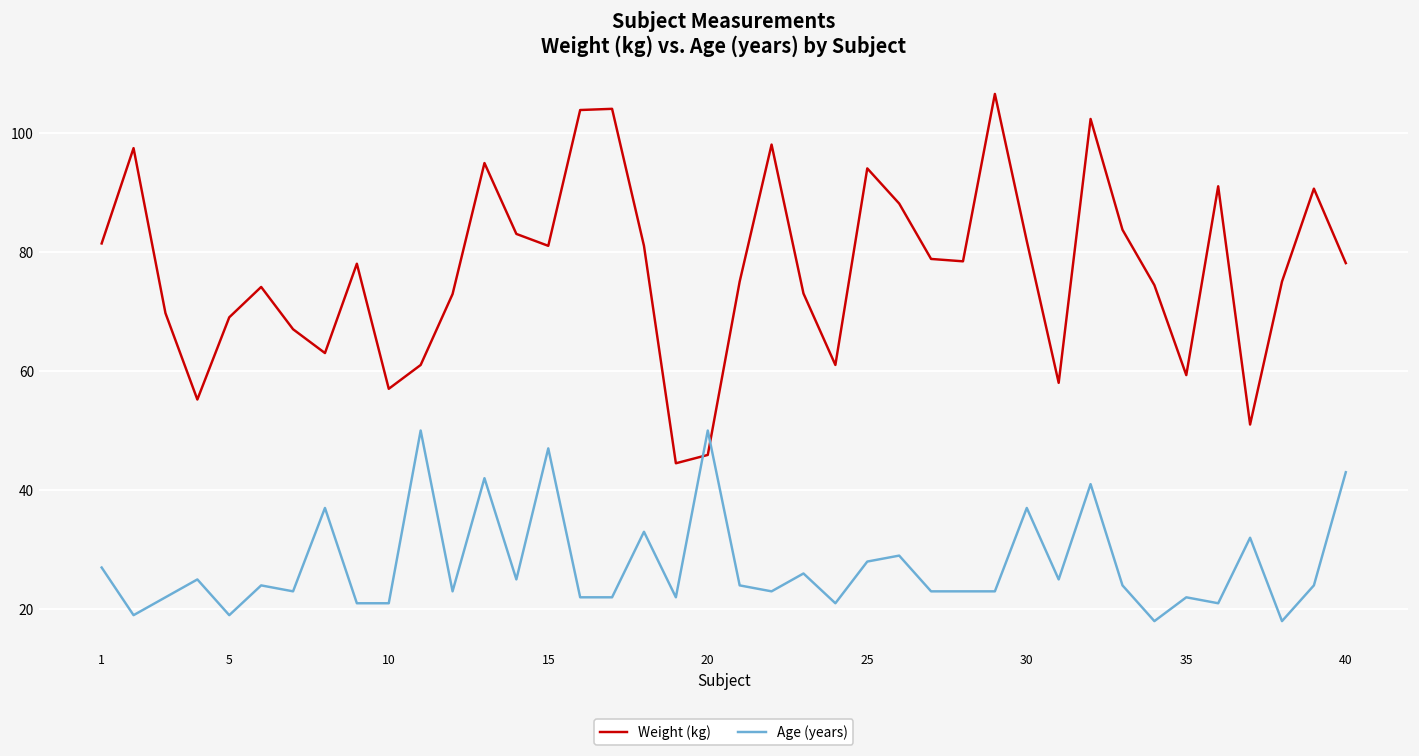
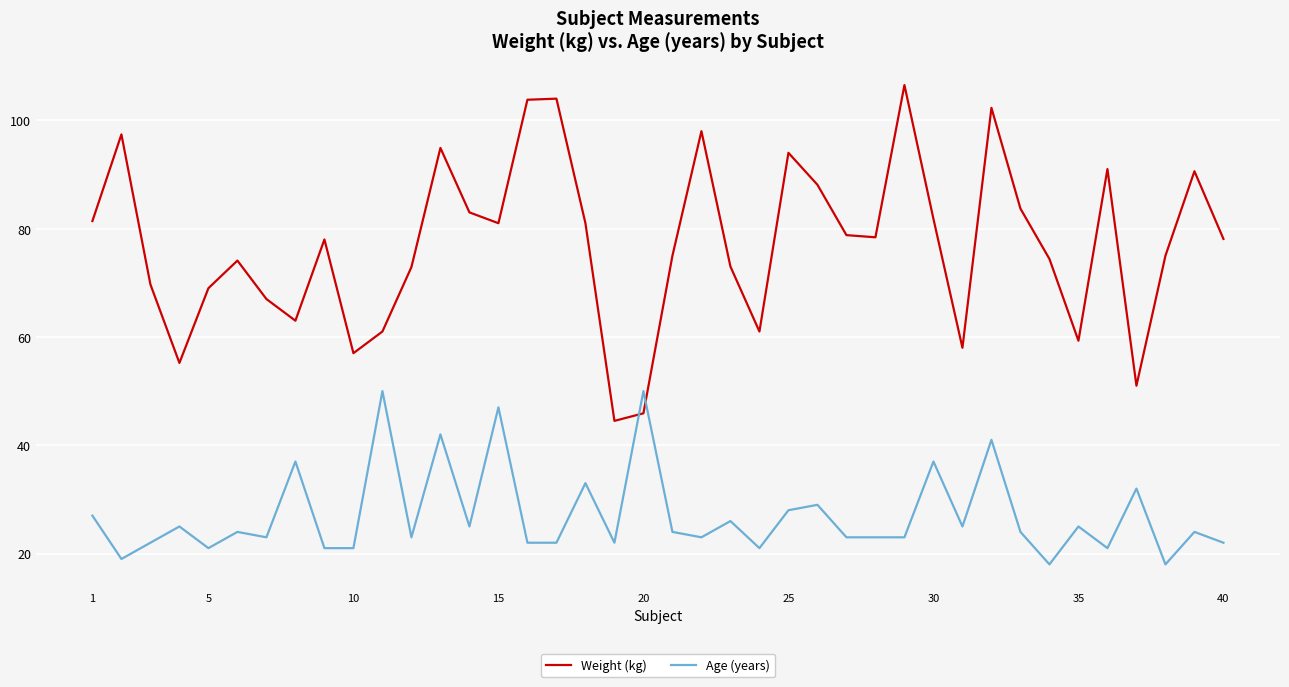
  {
    "Weight (kg)": {
      "1": 81,
      "5": 69,
      "10": 57,
      "15": 81,
      "20": 46,
      "25": 94,
      "30": 82,
      "35": 59,
      "40": 78
    },
    "Age (years)": {
      "1": 27,
-     "5": 19,
+     "5": 21,
      "10": 21,
      "15": 47,
      "20": 50,
      "25": 28,
      "30": 37,
-     "35": 22,
-     "40": 43
+     "35": 25,
+     "40": 22
    }
  }
